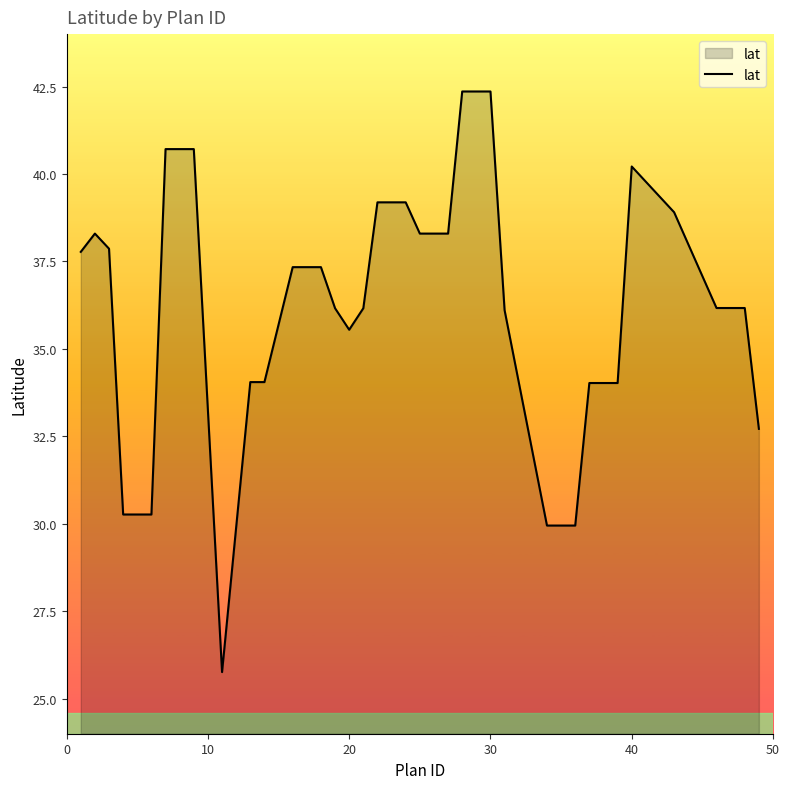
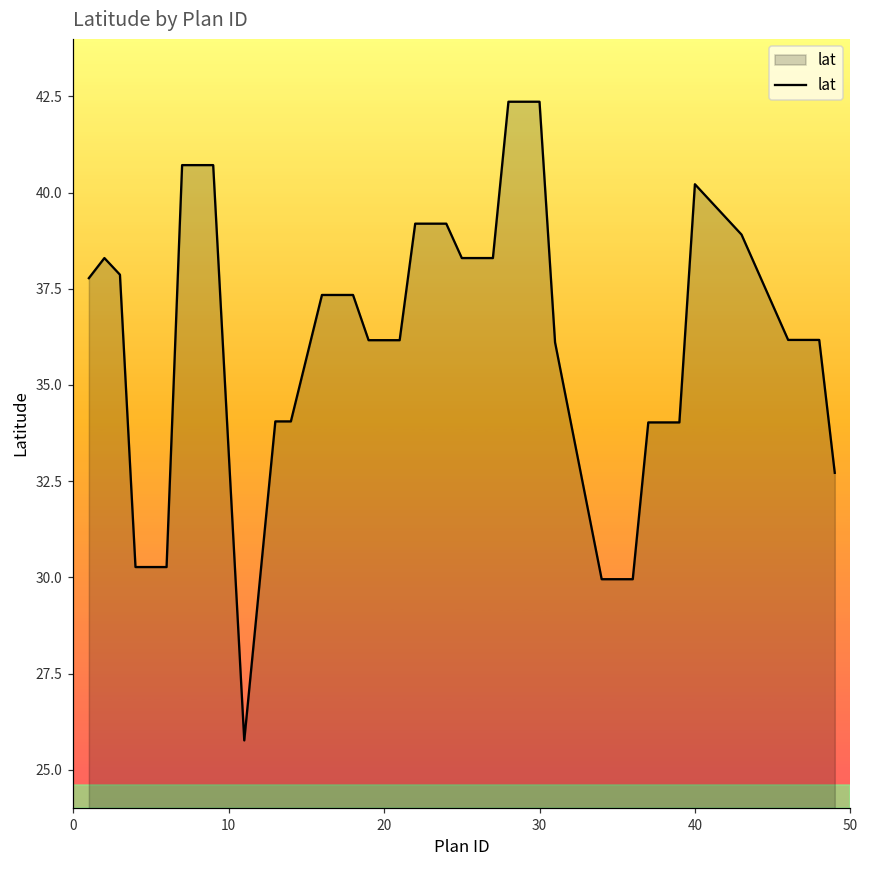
  {
-   "20": 35.5,
+   "20": 36.2,
    "30": 42.4,
    "40": 40.2
  }
